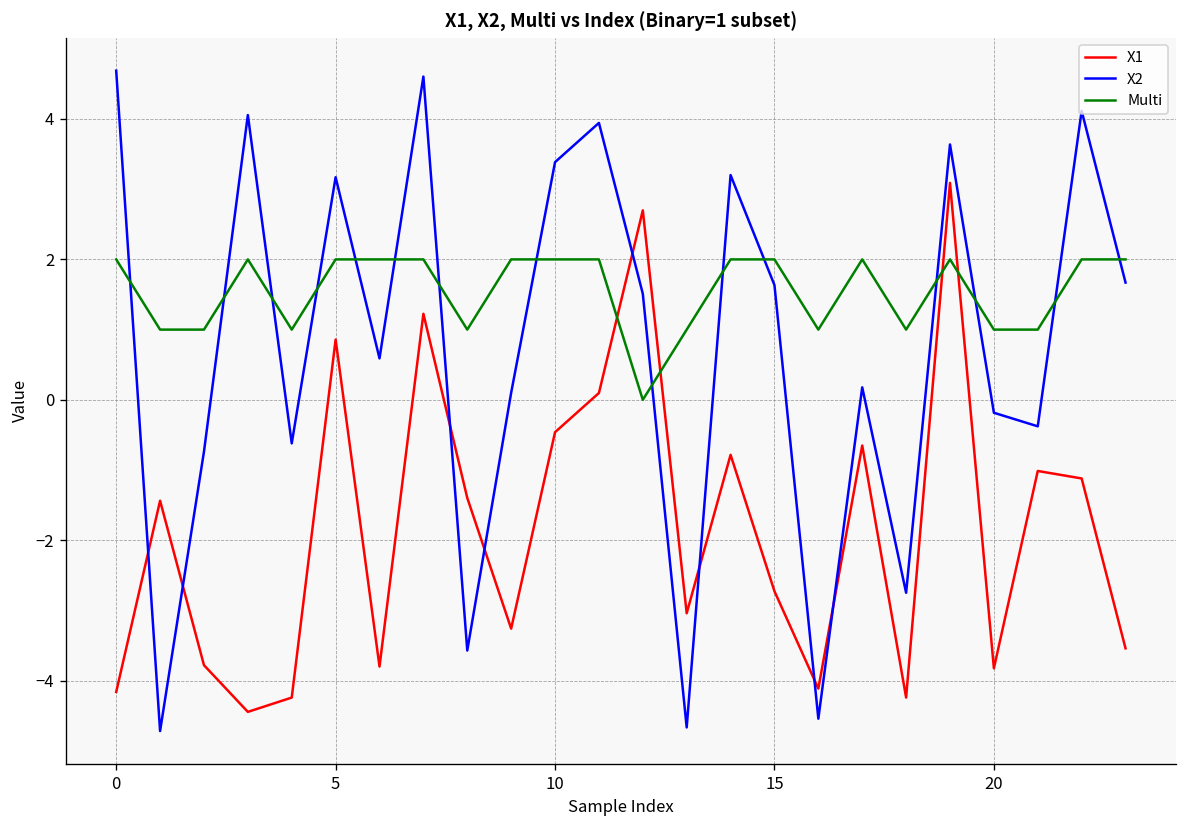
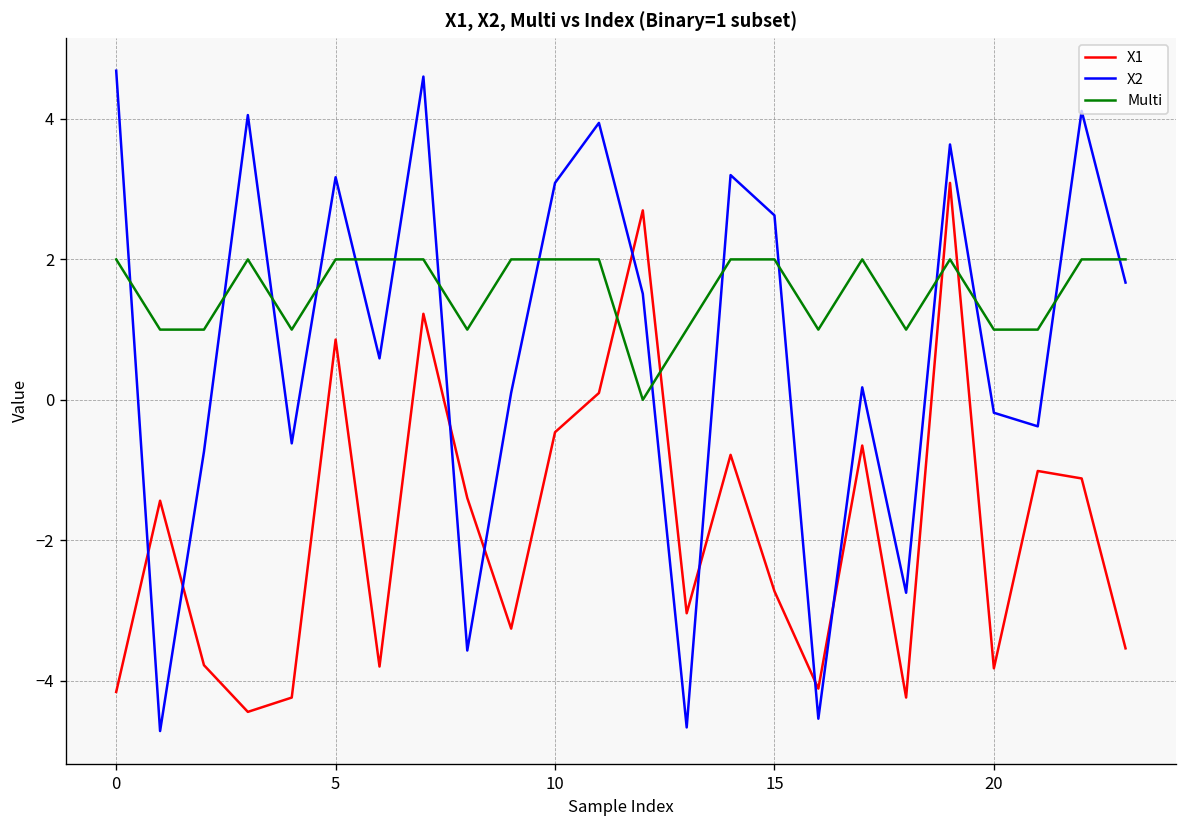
  {
    "X1": {
      "0": -4.2,
      "5": 0.9,
      "10": -0.5,
      "15": -2.7,
      "20": -3.8
    },
    "X2": {
      "0": 4.7,
      "5": 3.2,
-     "10": 3.4,
-     "15": 1.6,
+     "10": 3.1,
+     "15": 2.6,
      "20": -0.2
    },
    "Multi": {
      "0": 2.0,
      "5": 2.0,
      "10": 2.0,
      "15": 2.0,
      "20": 1.0
    }
  }
